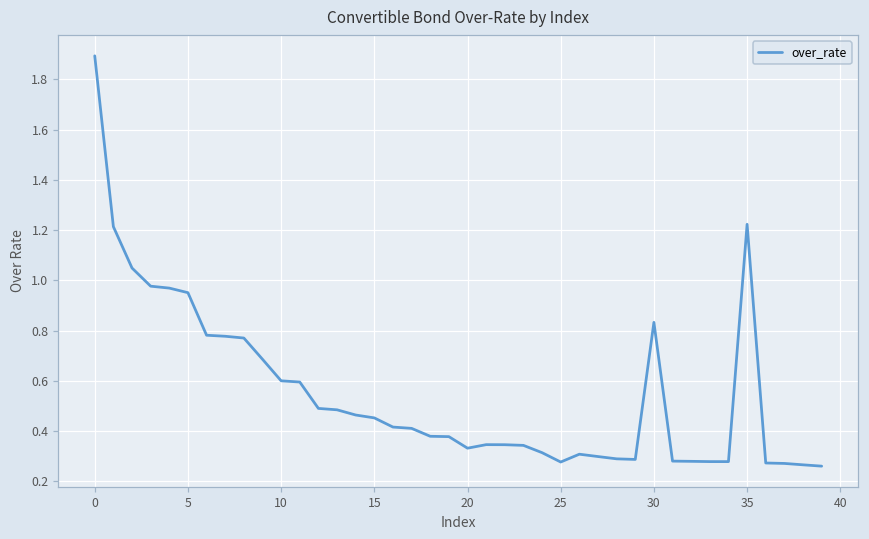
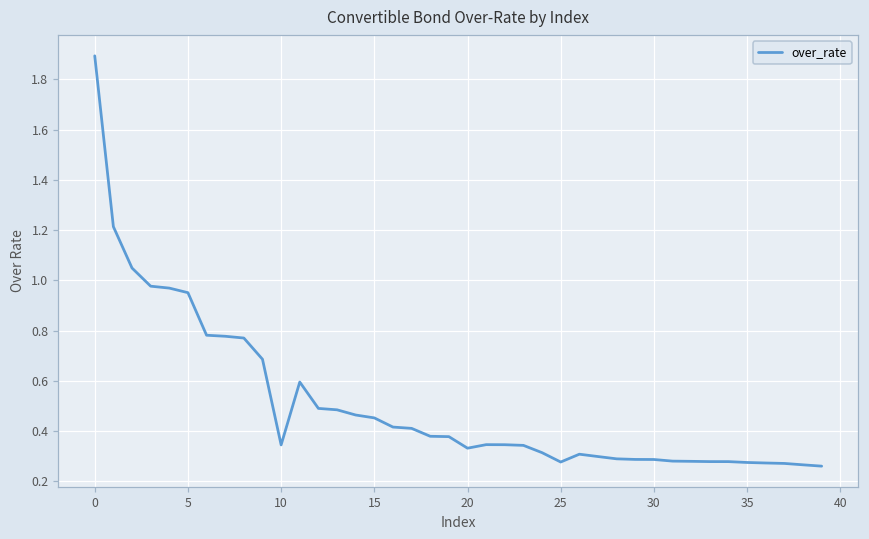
  {
    "0": 1.89,
    "5": 0.95,
-   "10": 0.60,
+   "10": 0.34,
    "15": 0.45,
    "20": 0.33,
    "25": 0.28,
-   "30": 0.83,
-   "35": 1.22
+   "30": 0.29,
+   "35": 0.27
  }
